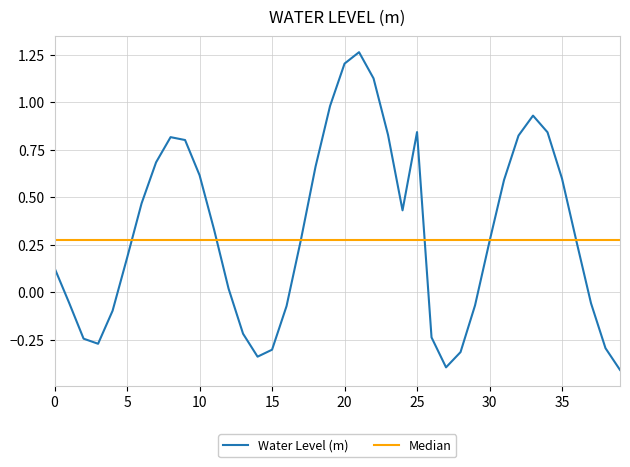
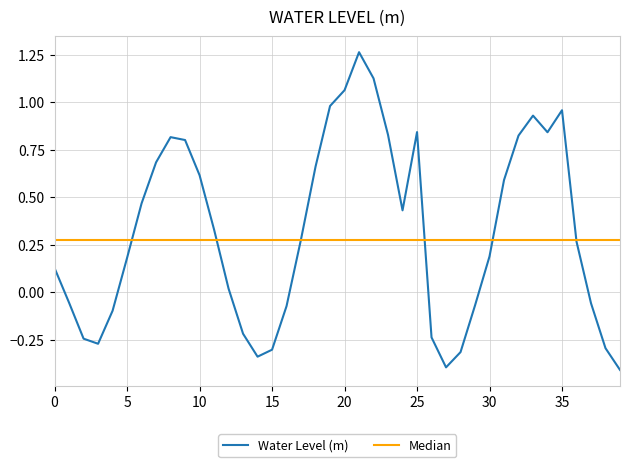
  {
    "0": 0.13,
    "5": 0.18,
    "10": 0.62,
    "15": -0.30,
-   "20": 1.20,
+   "20": 1.06,
    "25": 0.84,
-   "30": 0.27,
-   "35": 0.60
+   "30": 0.19,
+   "35": 0.96
  }
